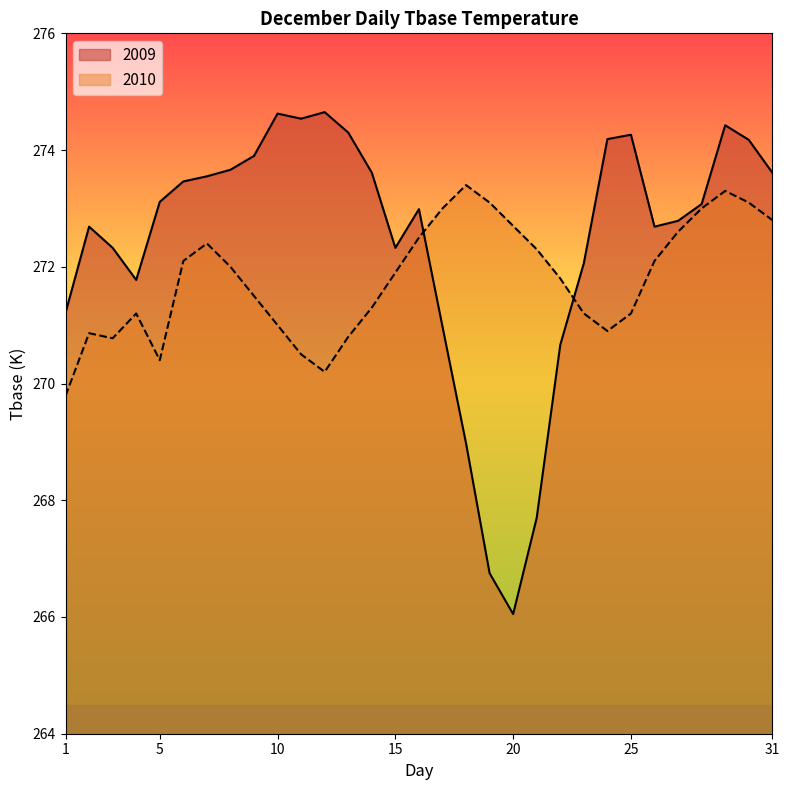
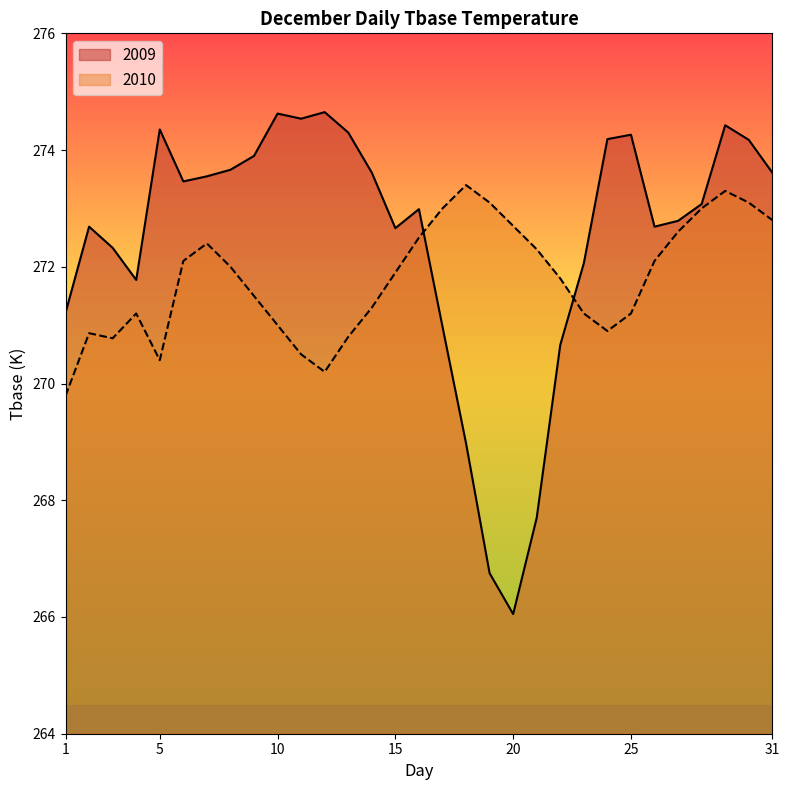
  {
    "2009": {
      "1": 271.2,
-     "5": 273.1,
+     "5": 274.4,
      "10": 274.6,
-     "15": 272.3,
+     "15": 272.7,
      "20": 266.1,
      "25": 274.3,
      "31": 273.6
    },
    "2010": {
      "1": 269.8,
      "5": 270.4,
      "10": 271.0,
      "15": 271.9,
      "20": 272.7,
      "25": 271.2,
      "31": 272.8
    }
  }
